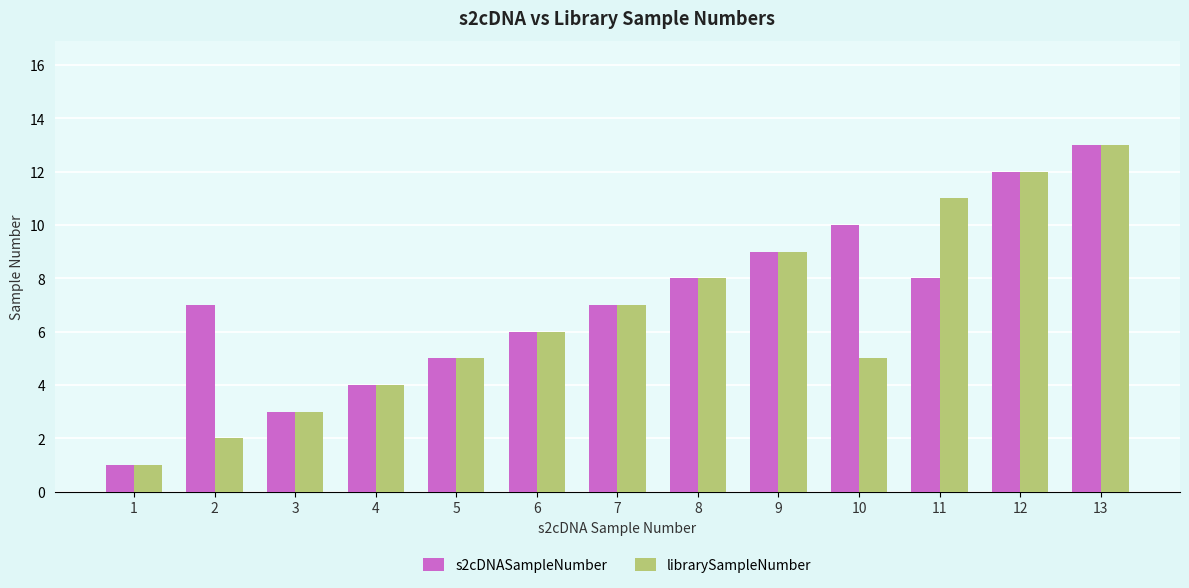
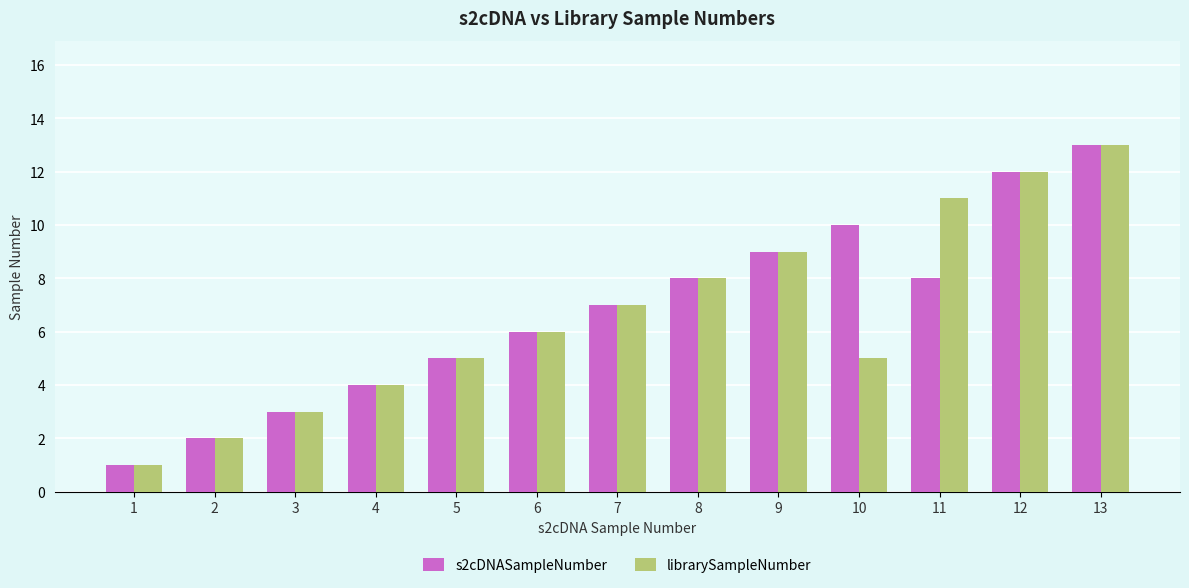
  {
    "s2cDNASampleNumber": {
      "1": 1,
-     "2": 7,
+     "2": 2,
      "3": 3,
      "4": 4,
      "5": 5,
      "6": 6,
      "7": 7,
      "8": 8,
      "9": 9,
      "10": 10,
      "11": 8,
      "12": 12,
      "13": 13
    },
    "librarySampleNumber": {
      "1": 1,
      "2": 2,
      "3": 3,
      "4": 4,
      "5": 5,
      "6": 6,
      "7": 7,
      "8": 8,
      "9": 9,
      "10": 5,
      "11": 11,
      "12": 12,
      "13": 13
    }
  }
